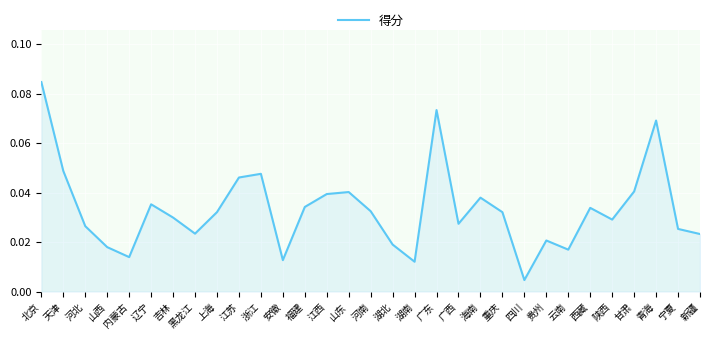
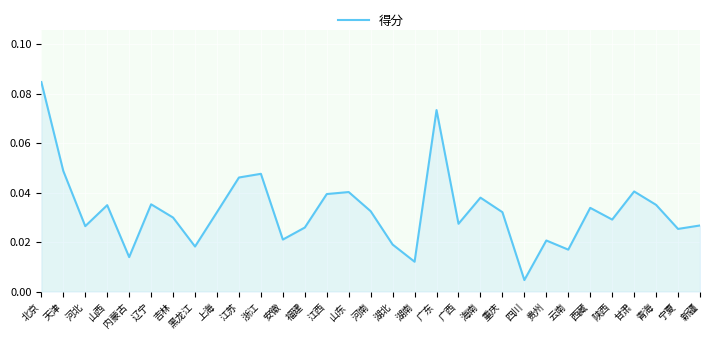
  {
    "北京": 0.085,
    "天津": 0.049,
    "河北": 0.026,
-   "山西": 0.018,
+   "山西": 0.035,
    "内蒙古": 0.014,
    "辽宁": 0.035,
    "吉林": 0.030,
-   "黑龙江": 0.023,
+   "黑龙江": 0.018,
    "上海": 0.032,
    "江苏": 0.046,
    "浙江": 0.048,
-   "安徽": 0.013,
-   "福建": 0.034,
+   "安徽": 0.021,
+   "福建": 0.026,
    "江西": 0.039,
    "山东": 0.040,
    "河南": 0.032,
    "湖北": 0.019,
    "湖南": 0.012,
    "广东": 0.073,
    "广西": 0.027,
    "海南": 0.038,
    "重庆": 0.032,
    "四川": 0.005,
    "贵州": 0.021,
    "云南": 0.017,
    "西藏": 0.034,
    "陕西": 0.029,
    "甘肃": 0.040,
-   "青海": 0.069,
+   "青海": 0.035,
    "宁夏": 0.025,
-   "新疆": 0.023
+   "新疆": 0.027
  }
